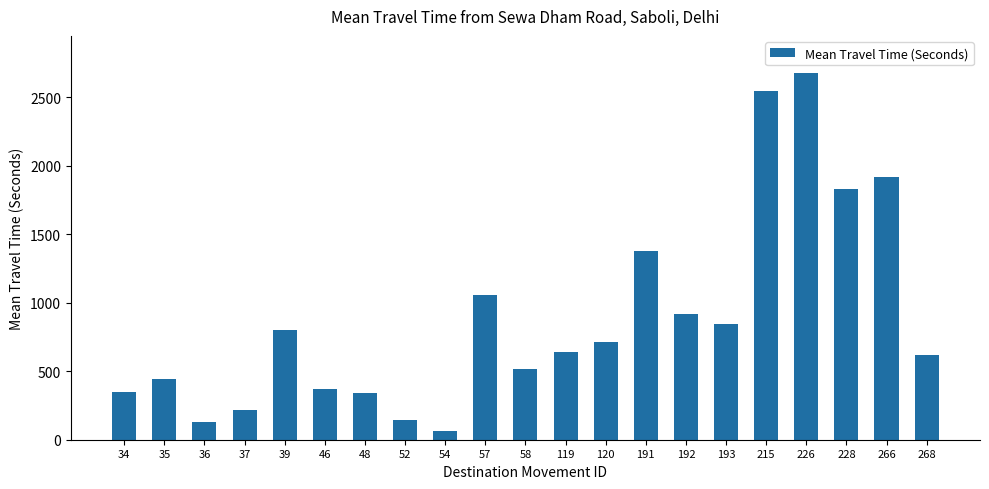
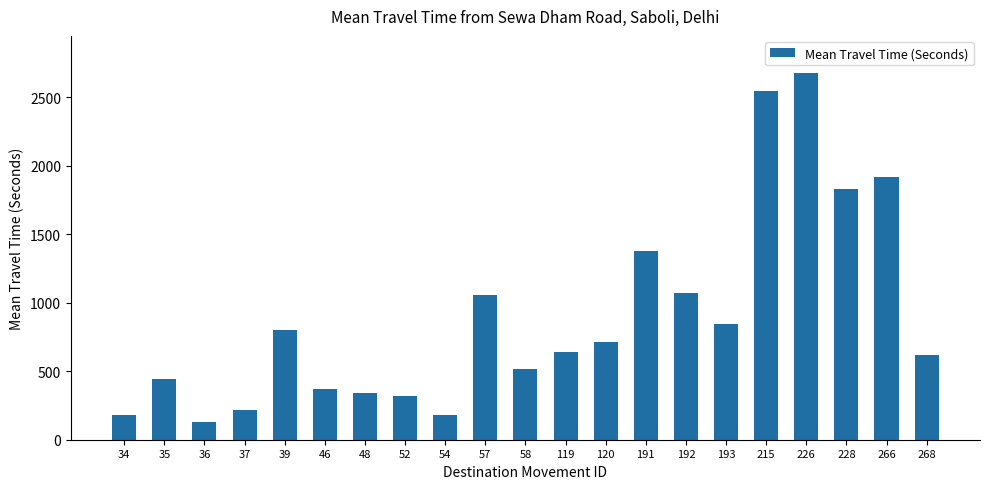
  {
-   "34": 350,
+   "34": 180,
    "35": 440,
    "36": 130,
    "37": 220,
    "39": 800,
    "46": 370,
    "48": 340,
-   "52": 150,
-   "54": 70,
+   "52": 320,
+   "54": 180,
    "57": 1060,
    "58": 520,
    "119": 640,
    "120": 720,
    "191": 1380,
-   "192": 920,
+   "192": 1080,
    "193": 840,
    "215": 2550,
    "226": 2680,
    "228": 1830,
    "266": 1920,
    "268": 620
  }
